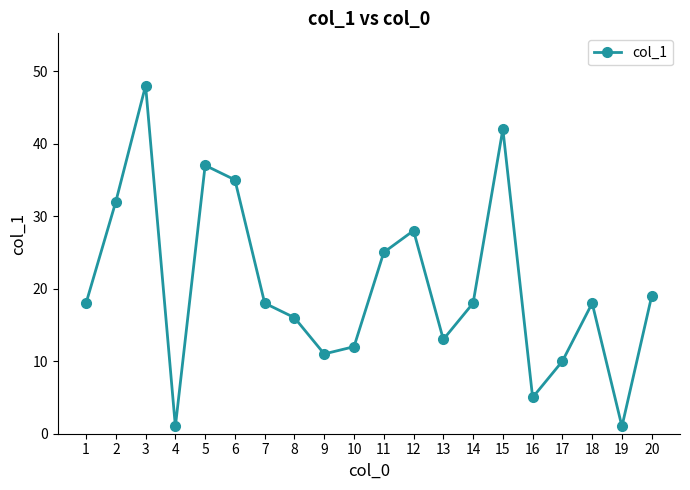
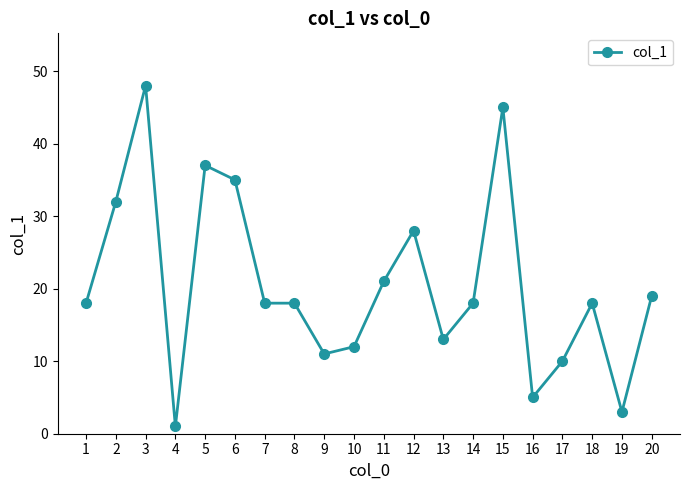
  {
    "1": 18,
    "2": 32,
    "3": 48,
    "4": 1,
    "5": 37,
    "6": 35,
    "7": 18,
-   "8": 16,
+   "8": 18,
    "9": 11,
    "10": 12,
-   "11": 25,
+   "11": 21,
    "12": 28,
    "13": 13,
    "14": 18,
-   "15": 42,
+   "15": 45,
    "16": 5,
    "17": 10,
    "18": 18,
-   "19": 1,
+   "19": 3,
    "20": 19
  }
